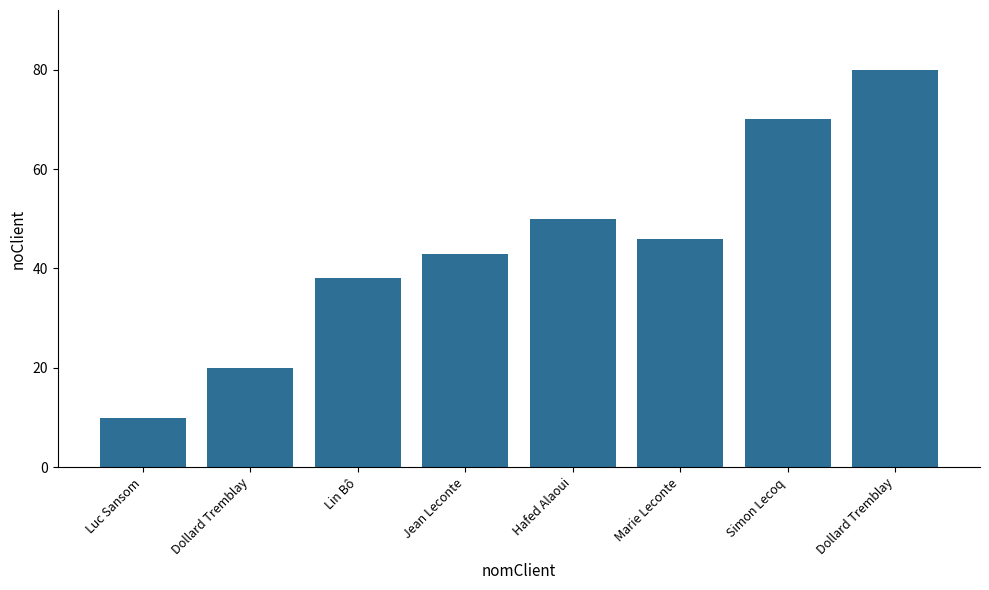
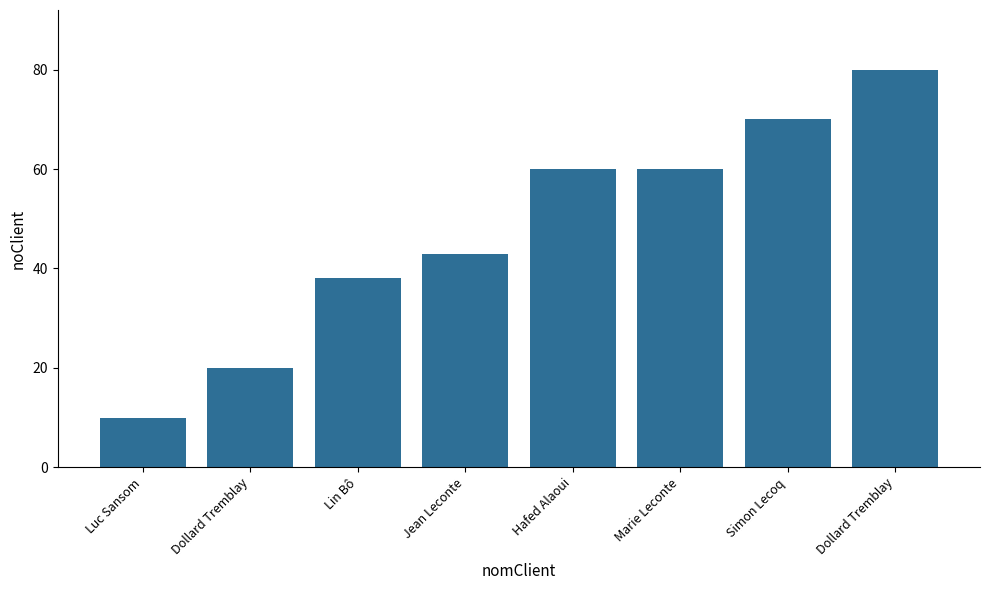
  {
    "Luc Sansom": 10,
    "Lin Bô": 38,
    "Jean Leconte": 43,
-   "Hafed Alaoui": 50,
-   "Marie Leconte": 46,
+   "Hafed Alaoui": 60,
+   "Marie Leconte": 60,
    "Simon Lecoq": 70
  }
